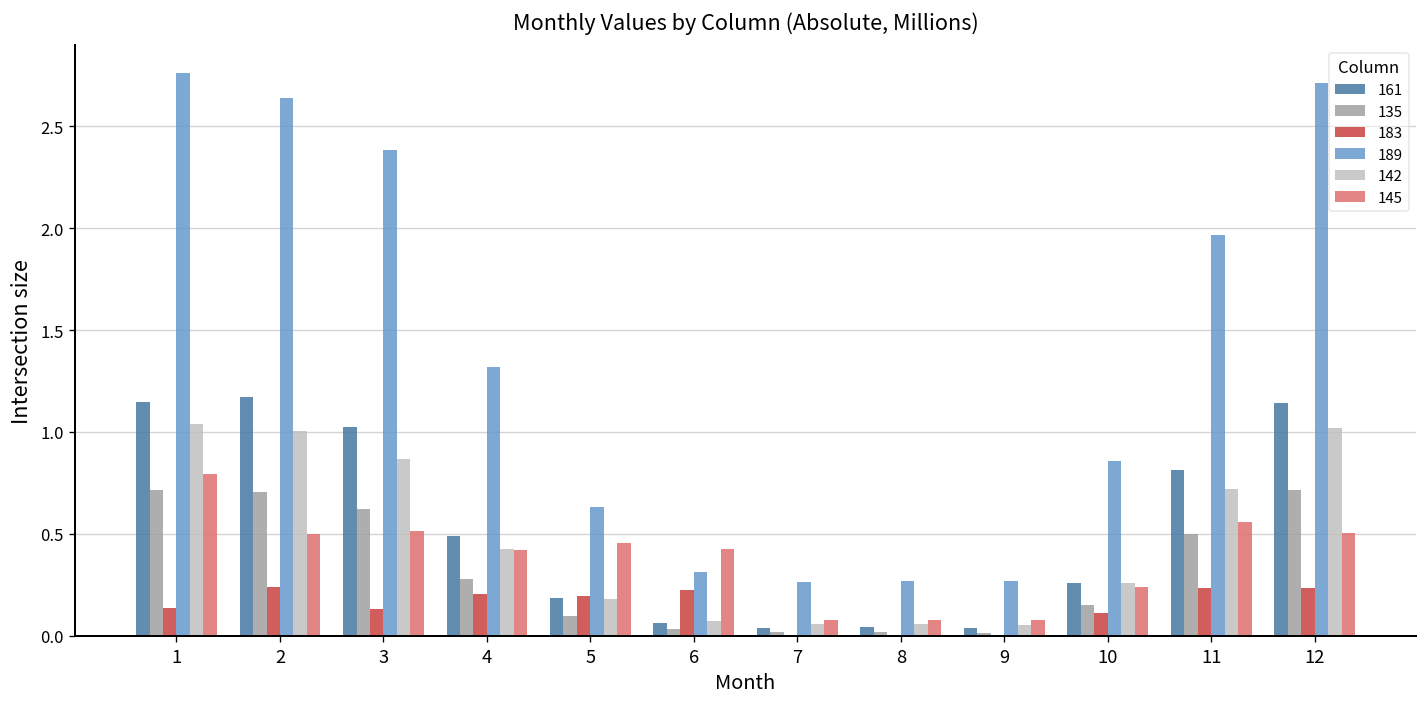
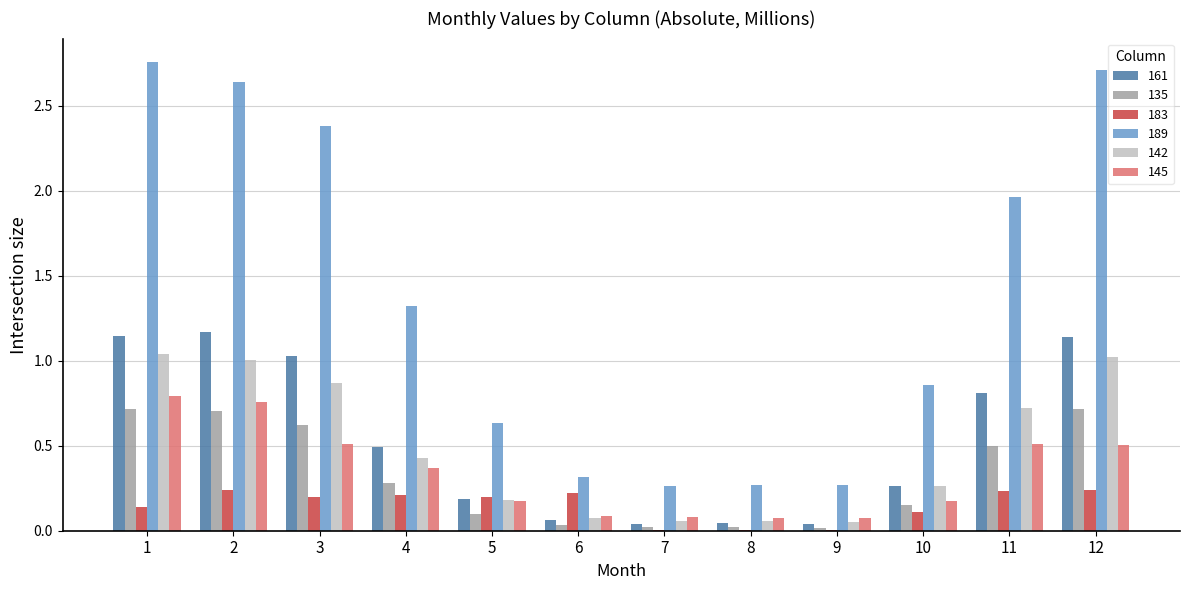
  {
    "183": {
      "1": 0.14,
      "2": 0.24,
-     "3": 0.13,
+     "3": 0.20,
      "4": 0.21,
      "5": 0.20,
      "6": 0.22,
      "10": 0.11,
      "11": 0.23,
      "12": 0.24
    },
    "145": {
      "1": 0.79,
-     "2": 0.50,
+     "2": 0.75,
      "3": 0.51,
-     "4": 0.42,
-     "5": 0.46,
-     "6": 0.43,
+     "4": 0.37,
+     "5": 0.18,
+     "6": 0.09,
      "7": 0.08,
      "8": 0.08,
      "9": 0.08,
-     "10": 0.24,
-     "11": 0.56,
+     "10": 0.18,
+     "11": 0.51,
      "12": 0.50
    }
  }
